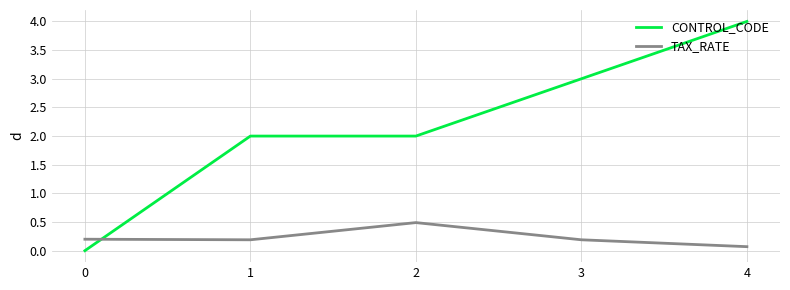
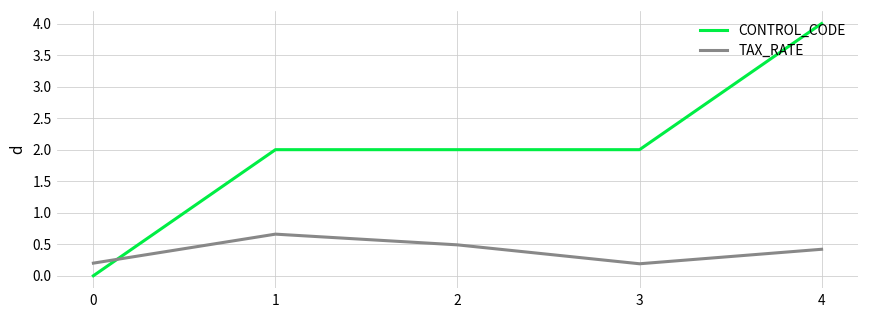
  {
    "CONTROL_CODE": {
      "0": 0,
      "1": 2,
      "2": 2,
-     "3": 3,
+     "3": 2,
      "4": 4
    },
    "TAX_RATE": {
      "0": 0.2,
-     "1": 0.2,
+     "1": 0.7,
      "2": 0.5,
      "3": 0.2,
-     "4": 0.1
+     "4": 0.4
    }
  }
